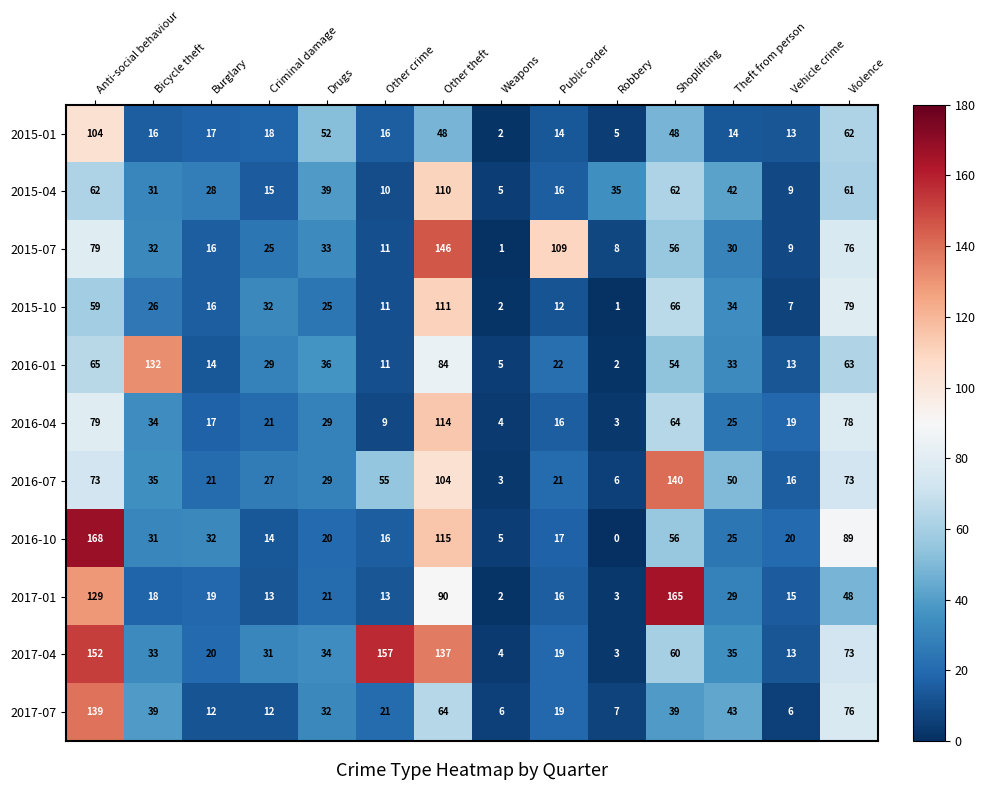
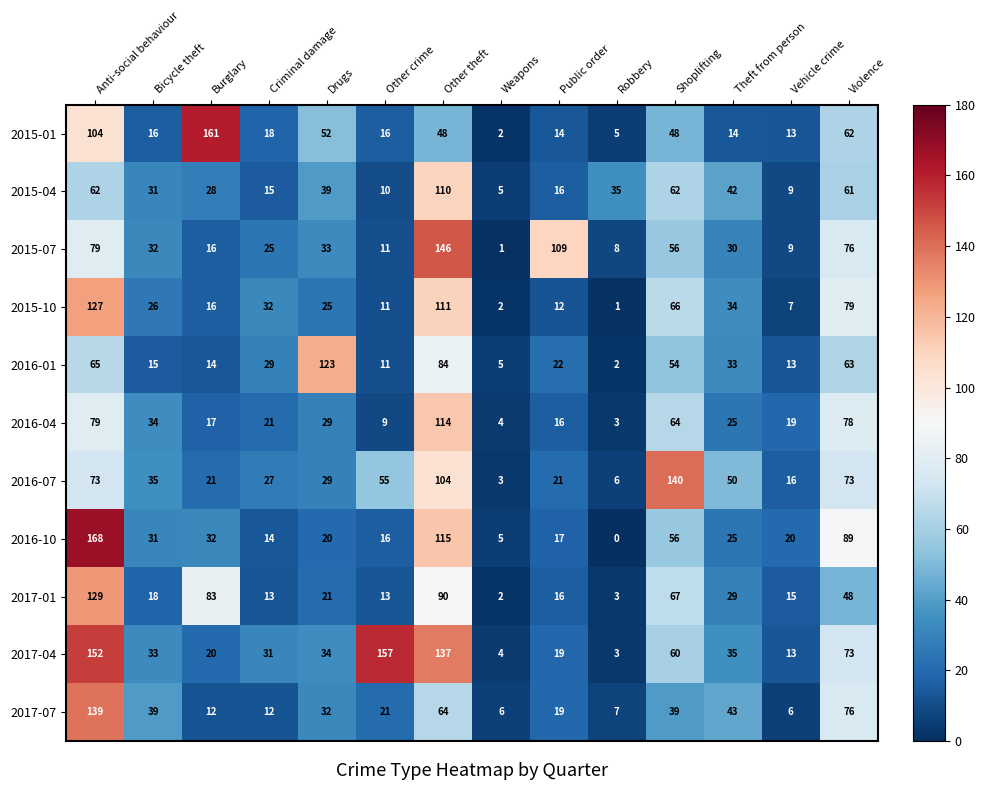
  {
    "2015-01": {
      "Anti-social behaviour": 104,
      "Bicycle theft": 16,
-     "Burglary": 17,
+     "Burglary": 161,
      "Criminal damage": 18,
      "Drugs": 52,
      "Other crime": 16,
      "Other theft": 48,
      "Weapons": 2,
      "Public order": 14,
      "Robbery": 5,
      "Shoplifting": 48,
      "Theft from person": 14,
      "Vehicle crime": 13,
      "Violence": 62
    },
    "2015-04": {
      "Anti-social behaviour": 62,
      "Bicycle theft": 31,
      "Burglary": 28,
      "Criminal damage": 15,
      "Drugs": 39,
      "Other crime": 10,
      "Other theft": 110,
      "Weapons": 5,
      "Public order": 16,
      "Robbery": 35,
      "Shoplifting": 62,
      "Theft from person": 42,
      "Vehicle crime": 9,
      "Violence": 61
    },
    "2015-07": {
      "Anti-social behaviour": 79,
      "Bicycle theft": 32,
      "Burglary": 16,
      "Criminal damage": 25,
      "Drugs": 33,
      "Other crime": 11,
      "Other theft": 146,
      "Weapons": 1,
      "Public order": 109,
      "Robbery": 8,
      "Shoplifting": 56,
      "Theft from person": 30,
      "Vehicle crime": 9,
      "Violence": 76
    },
    "2015-10": {
-     "Anti-social behaviour": 59,
+     "Anti-social behaviour": 127,
      "Bicycle theft": 26,
      "Burglary": 16,
      "Criminal damage": 32,
      "Drugs": 25,
      "Other crime": 11,
      "Other theft": 111,
      "Weapons": 2,
      "Public order": 12,
      "Robbery": 1,
      "Shoplifting": 66,
      "Theft from person": 34,
      "Vehicle crime": 7,
      "Violence": 79
    },
    "2016-01": {
      "Anti-social behaviour": 65,
-     "Bicycle theft": 132,
+     "Bicycle theft": 15,
      "Burglary": 14,
      "Criminal damage": 29,
-     "Drugs": 36,
+     "Drugs": 123,
      "Other crime": 11,
      "Other theft": 84,
      "Weapons": 5,
      "Public order": 22,
      "Robbery": 2,
      "Shoplifting": 54,
      "Theft from person": 33,
      "Vehicle crime": 13,
      "Violence": 63
    },
    "2016-04": {
      "Anti-social behaviour": 79,
      "Bicycle theft": 34,
      "Burglary": 17,
      "Criminal damage": 21,
      "Drugs": 29,
      "Other crime": 9,
      "Other theft": 114,
      "Weapons": 4,
      "Public order": 16,
      "Robbery": 3,
      "Shoplifting": 64,
      "Theft from person": 25,
      "Vehicle crime": 19,
      "Violence": 78
    },
    "2016-07": {
      "Anti-social behaviour": 73,
      "Bicycle theft": 35,
      "Burglary": 21,
      "Criminal damage": 27,
      "Drugs": 29,
      "Other crime": 55,
      "Other theft": 104,
      "Weapons": 3,
      "Public order": 21,
      "Robbery": 6,
      "Shoplifting": 140,
      "Theft from person": 50,
      "Vehicle crime": 16,
      "Violence": 73
    },
    "2016-10": {
      "Anti-social behaviour": 168,
      "Bicycle theft": 31,
      "Burglary": 32,
      "Criminal damage": 14,
      "Drugs": 20,
      "Other crime": 16,
      "Other theft": 115,
      "Weapons": 5,
      "Public order": 17,
      "Robbery": 0,
      "Shoplifting": 56,
      "Theft from person": 25,
      "Vehicle crime": 20,
      "Violence": 89
    },
    "2017-01": {
      "Anti-social behaviour": 129,
      "Bicycle theft": 18,
-     "Burglary": 19,
+     "Burglary": 83,
      "Criminal damage": 13,
      "Drugs": 21,
      "Other crime": 13,
      "Other theft": 90,
      "Weapons": 2,
      "Public order": 16,
      "Robbery": 3,
-     "Shoplifting": 165,
+     "Shoplifting": 67,
      "Theft from person": 29,
      "Vehicle crime": 15,
      "Violence": 48
    },
    "2017-04": {
      "Anti-social behaviour": 152,
      "Bicycle theft": 33,
      "Burglary": 20,
      "Criminal damage": 31,
      "Drugs": 34,
      "Other crime": 157,
      "Other theft": 137,
      "Weapons": 4,
      "Public order": 19,
      "Robbery": 3,
      "Shoplifting": 60,
      "Theft from person": 35,
      "Vehicle crime": 13,
      "Violence": 73
    },
    "2017-07": {
      "Anti-social behaviour": 139,
      "Bicycle theft": 39,
      "Burglary": 12,
      "Criminal damage": 12,
      "Drugs": 32,
      "Other crime": 21,
      "Other theft": 64,
      "Weapons": 6,
      "Public order": 19,
      "Robbery": 7,
      "Shoplifting": 39,
      "Theft from person": 43,
      "Vehicle crime": 6,
      "Violence": 76
    }
  }
